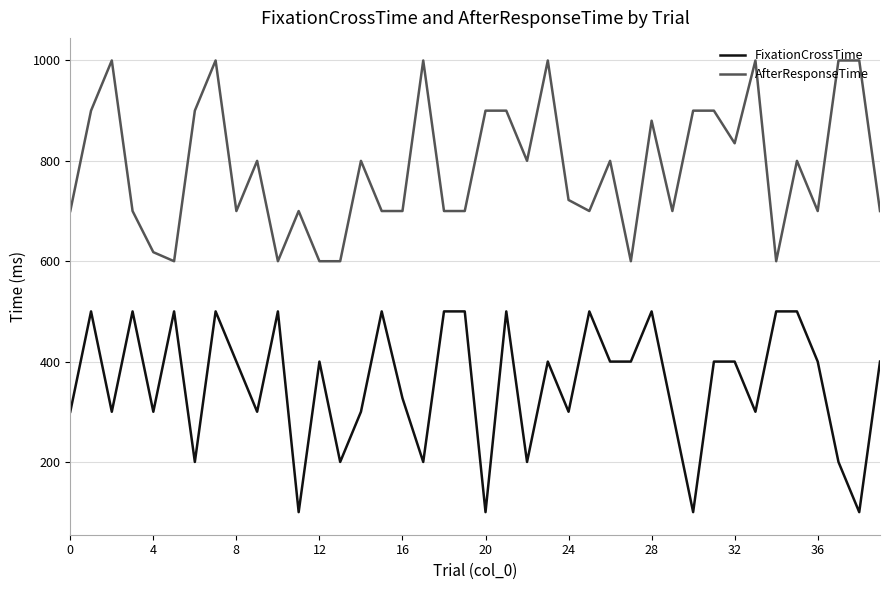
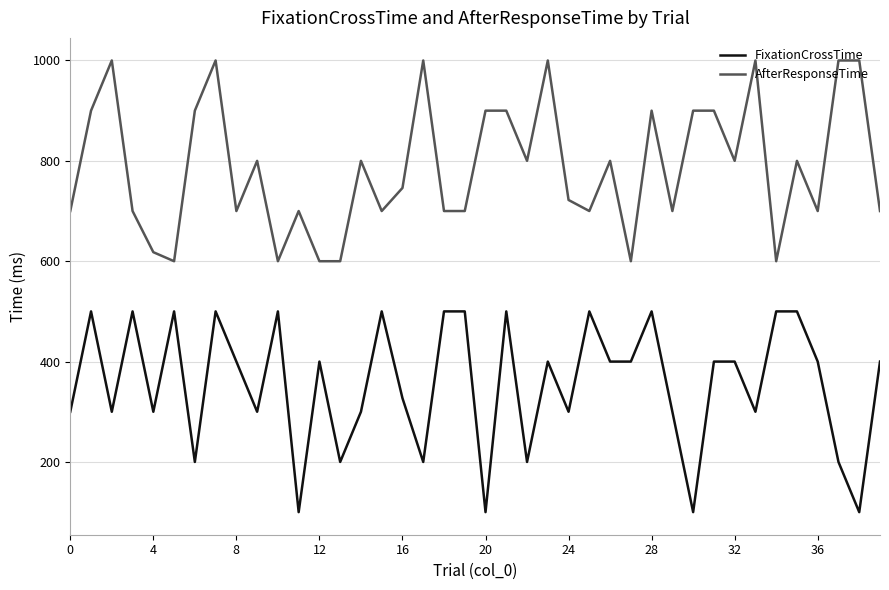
  {
    "FixationCrossTime": {
      "0": 300,
      "4": 300,
      "8": 400,
      "12": 400,
      "16": 330,
      "20": 100,
      "24": 300,
      "28": 500,
      "32": 400,
      "36": 400
    },
    "AfterResponseTime": {
      "0": 700,
      "4": 620,
      "8": 700,
      "12": 600,
-     "16": 700,
+     "16": 750,
      "20": 900,
      "24": 720,
-     "28": 880,
-     "32": 840,
+     "28": 900,
+     "32": 800,
      "36": 700
    }
  }
